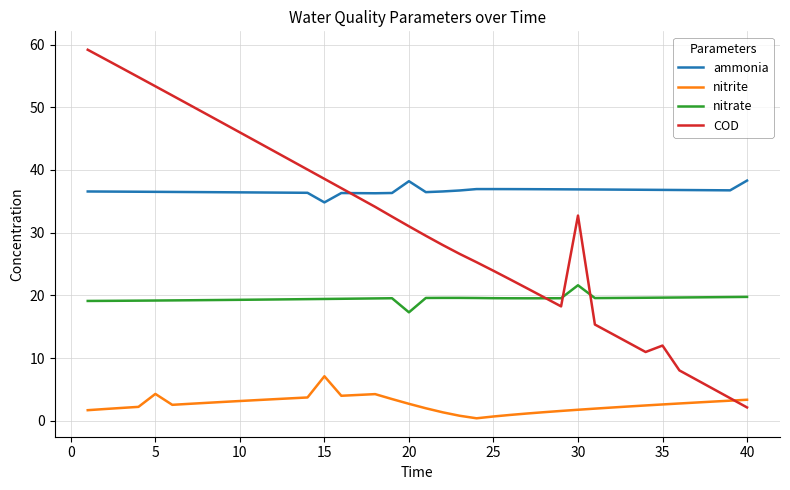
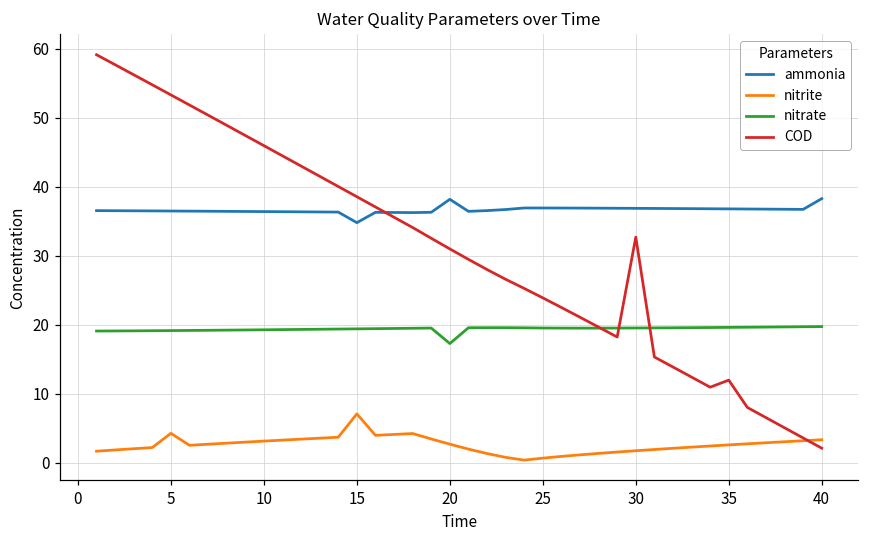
  {
    "ammonia": {
      "5": 37,
      "10": 36,
      "15": 35,
      "20": 38,
      "25": 37,
      "30": 37,
      "35": 37,
      "40": 38
    },
    "nitrite": {
      "5": 4,
      "10": 3,
      "15": 7,
      "20": 3,
      "25": 1,
      "30": 2,
      "35": 3,
      "40": 3
    },
    "nitrate": {
      "5": 19,
      "10": 19,
      "15": 19,
      "20": 17,
      "25": 20,
-     "30": 22,
+     "30": 20,
      "35": 20,
      "40": 20
    },
    "COD": {
      "5": 53,
      "10": 46,
      "15": 39,
      "20": 31,
      "25": 24,
      "30": 33,
      "35": 12,
      "40": 2
    }
  }
